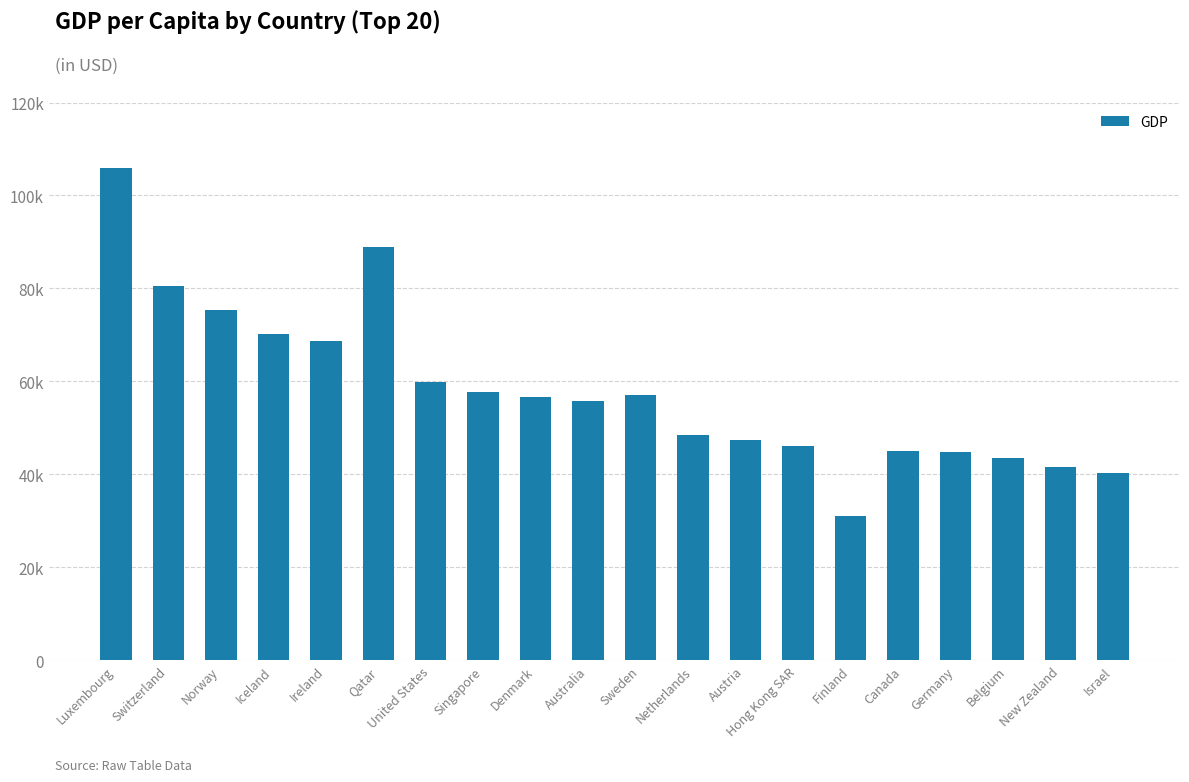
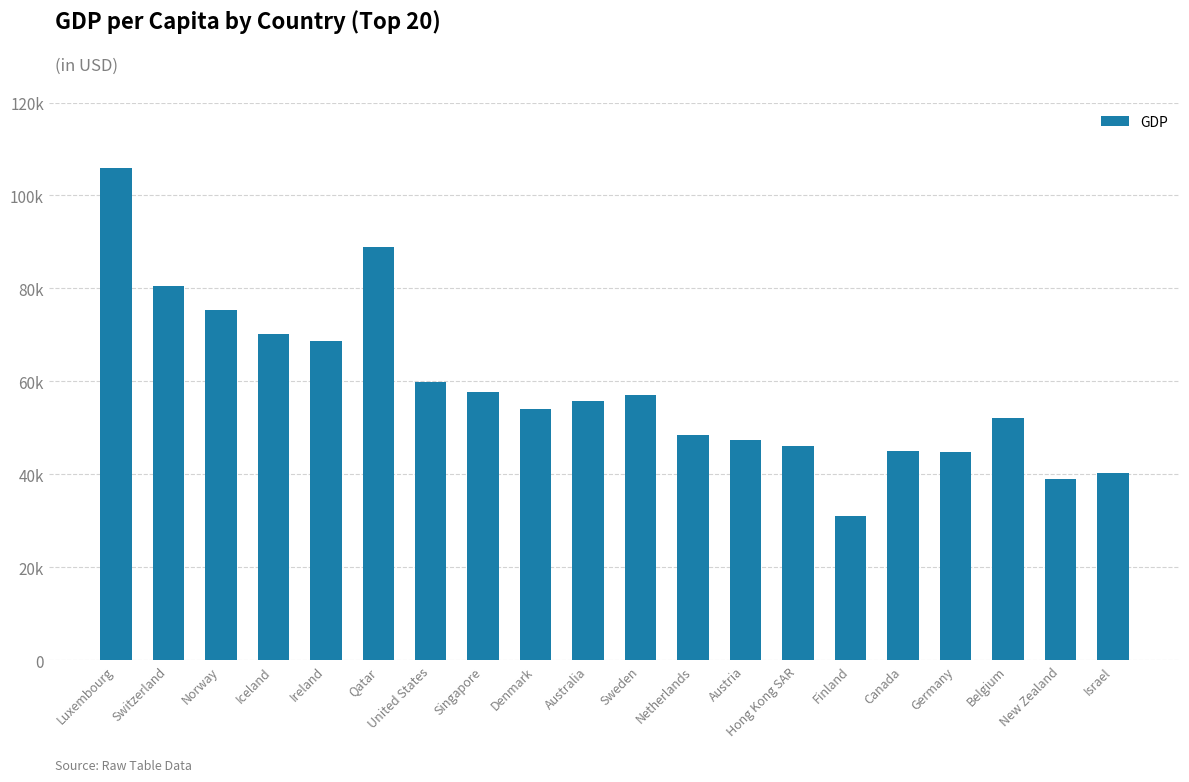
  {
    "Luxembourg": 106000,
    "Switzerland": 81000,
    "Norway": 75000,
    "Iceland": 70000,
    "Ireland": 69000,
    "Qatar": 89000,
    "United States": 60000,
    "Singapore": 58000,
-   "Denmark": 57000,
+   "Denmark": 54000,
    "Australia": 56000,
    "Sweden": 57000,
    "Netherlands": 49000,
    "Austria": 47000,
    "Hong Kong SAR": 46000,
    "Finland": 31000,
    "Canada": 45000,
    "Germany": 45000,
-   "Belgium": 43000,
-   "New Zealand": 42000,
+   "Belgium": 52000,
+   "New Zealand": 39000,
    "Israel": 40000
  }
